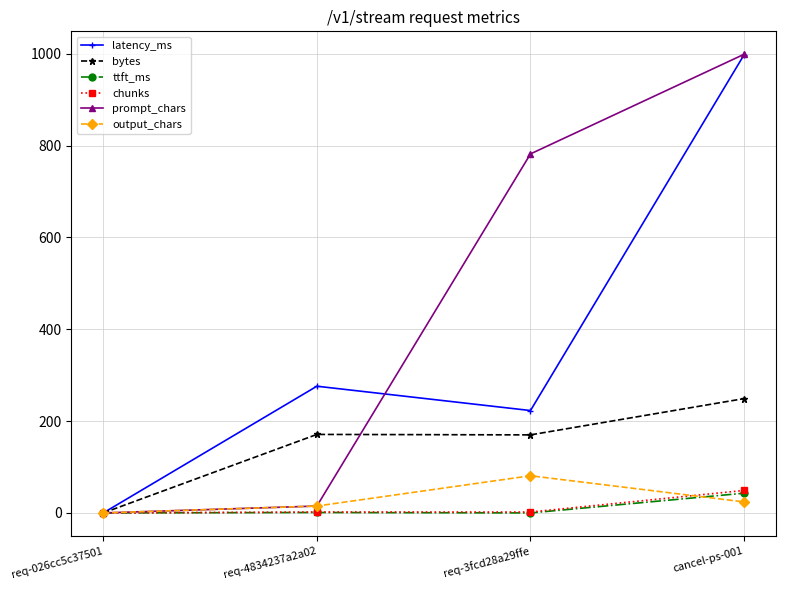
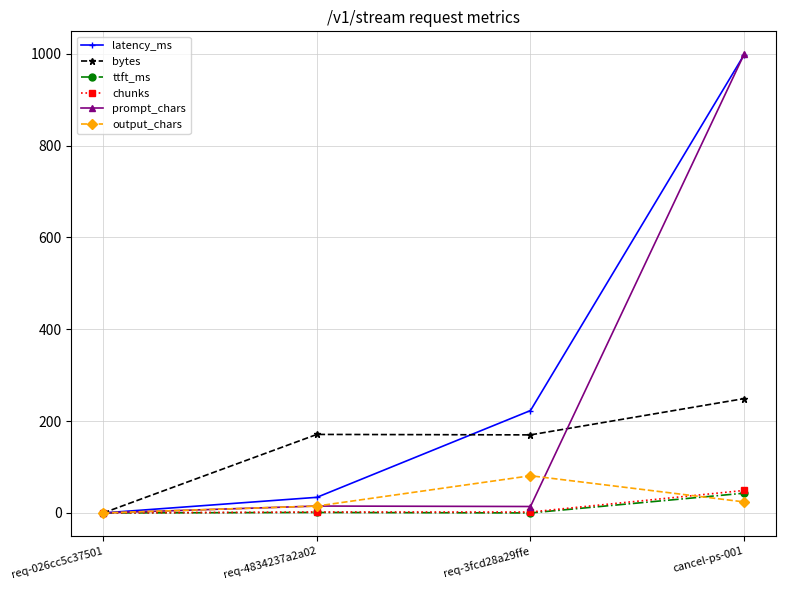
  {
    "latency_ms": {
-     "req-4834237a2a02": 280,
+     "req-4834237a2a02": 30,
      "req-3fcd28a29ffe": 220
    },
    "bytes": {
      "req-4834237a2a02": 170,
      "req-3fcd28a29ffe": 170,
      "cancel-ps-001": 250
    },
    "ttft_ms": {
      "cancel-ps-001": 40
    },
    "chunks": {
      "cancel-ps-001": 50
    },
    "prompt_chars": {
-     "req-3fcd28a29ffe": 780
+     "req-3fcd28a29ffe": 10
    },
    "output_chars": {
      "req-3fcd28a29ffe": 80,
      "cancel-ps-001": 20
    }
  }
